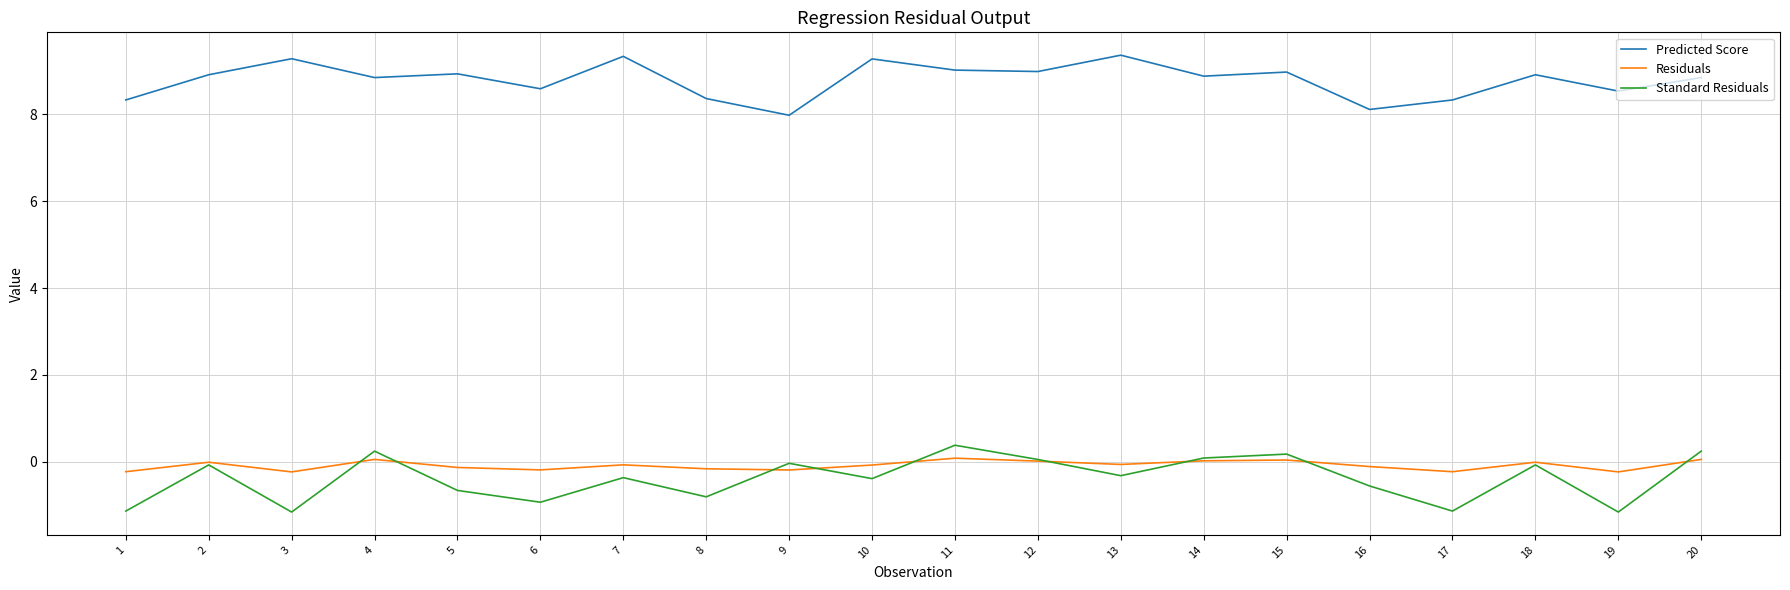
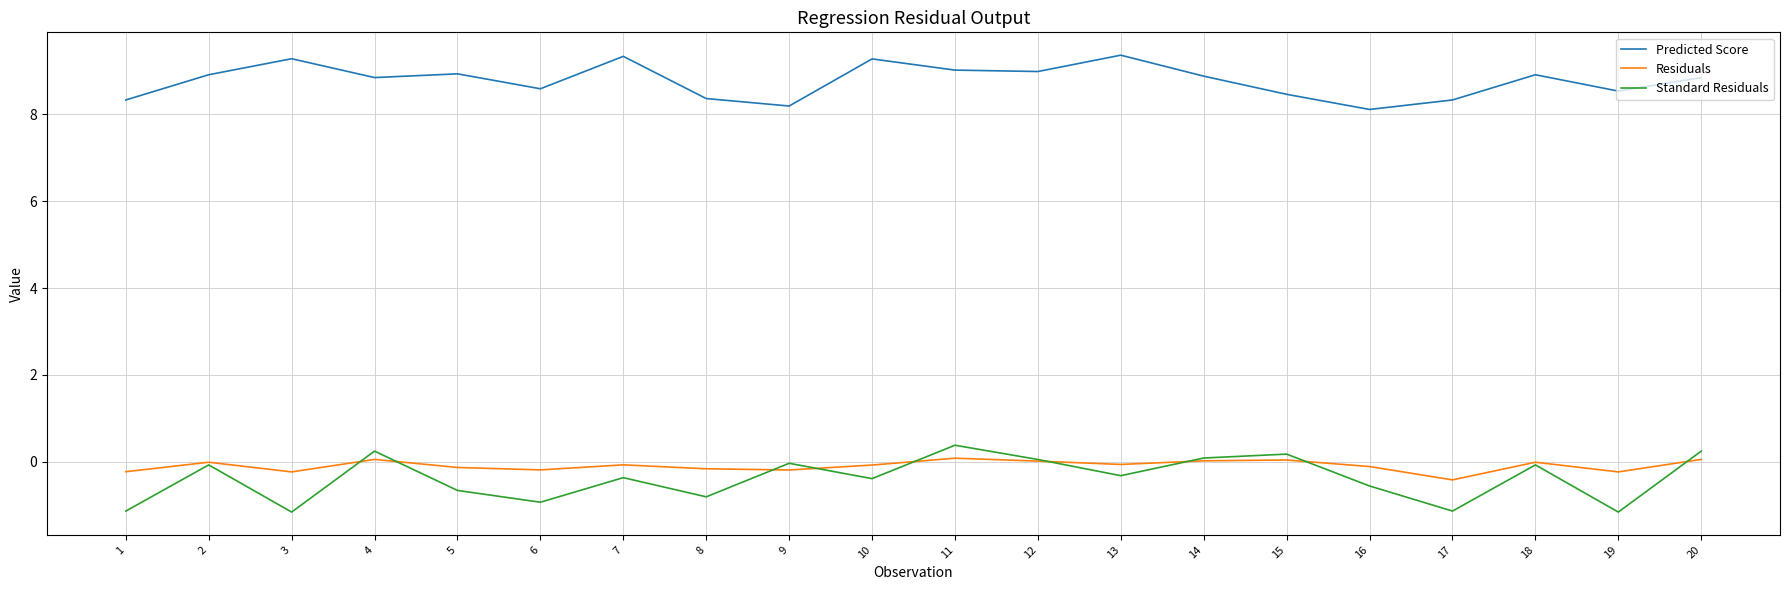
  {
    "Predicted Score": {
      "1": 8.3,
      "2": 8.9,
      "3": 9.3,
      "4": 8.9,
      "5": 8.9,
      "6": 8.6,
      "7": 9.3,
      "8": 8.4,
-     "9": 8.0,
+     "9": 8.2,
      "10": 9.3,
      "11": 9.0,
      "12": 9.0,
      "13": 9.4,
      "14": 8.9,
-     "15": 9.0,
+     "15": 8.5,
      "16": 8.1,
      "17": 8.3,
      "18": 8.9
    },
    "Residuals": {
      "1": -0.2,
      "2": 0.0,
      "3": -0.2,
      "4": 0.0,
      "5": -0.1,
      "6": -0.2,
      "7": -0.1,
      "8": -0.2,
      "9": -0.2,
      "10": -0.1,
      "11": 0.1,
      "13": -0.1,
      "14": 0.0,
      "15": 0.0,
      "16": -0.1,
-     "17": -0.2,
+     "17": -0.4,
      "18": 0.0,
      "19": -0.2,
      "20": 0.0
    },
    "Standard Residuals": {
      "1": -1.1,
      "2": -0.1,
      "3": -1.2,
      "4": 0.2,
      "5": -0.7,
      "6": -0.9,
      "7": -0.4,
      "8": -0.8,
      "9": 0.0,
      "10": -0.4,
      "11": 0.4,
      "13": -0.3,
      "14": 0.1,
      "15": 0.2,
      "16": -0.6,
      "17": -1.1,
      "18": -0.1,
      "19": -1.2,
      "20": 0.2
    }
  }
